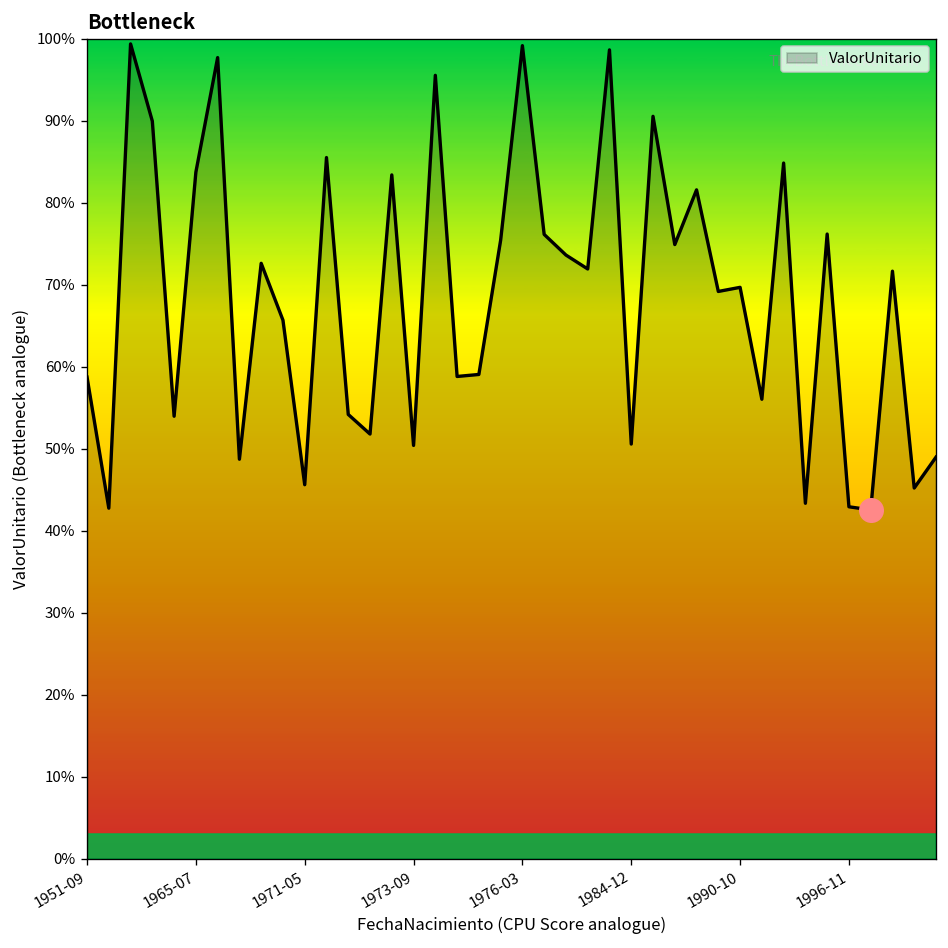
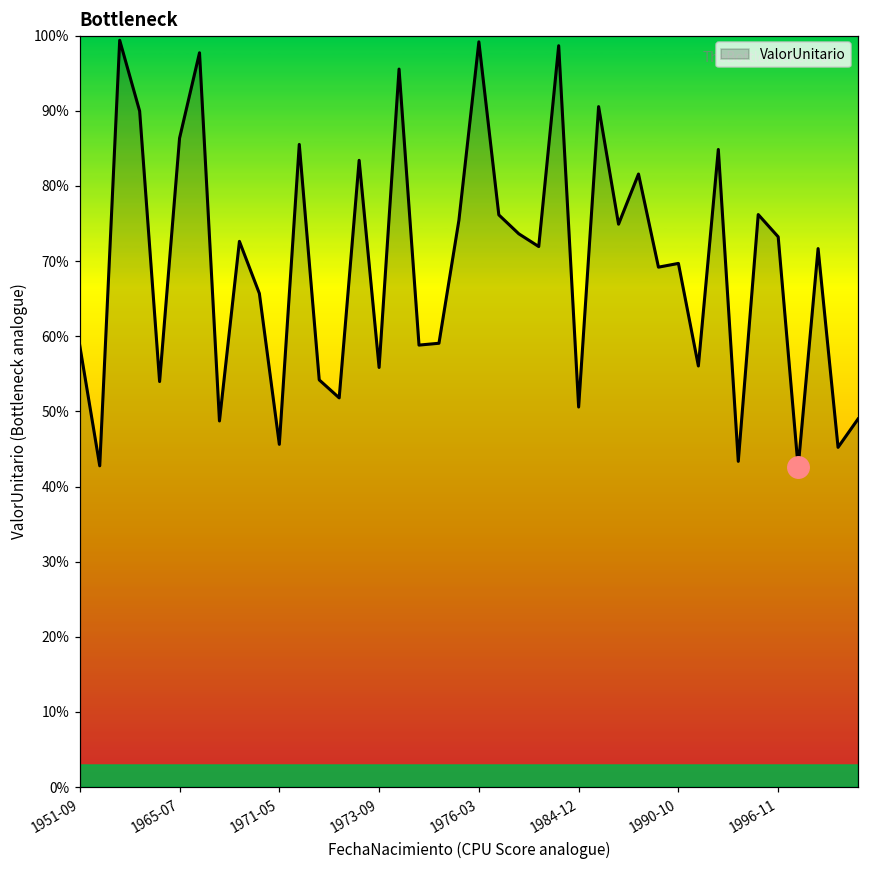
  {
    "ValorUnitario": {
      "1951-09": "59%",
-     "1965-07": "84%",
+     "1965-07": "86%",
      "1971-05": "46%",
-     "1973-09": "50%",
+     "1973-09": "56%",
      "1976-03": "99%",
      "1984-12": "51%",
      "1990-10": "70%",
-     "1996-11": "43%"
+     "1996-11": "73%"
    }
  }
